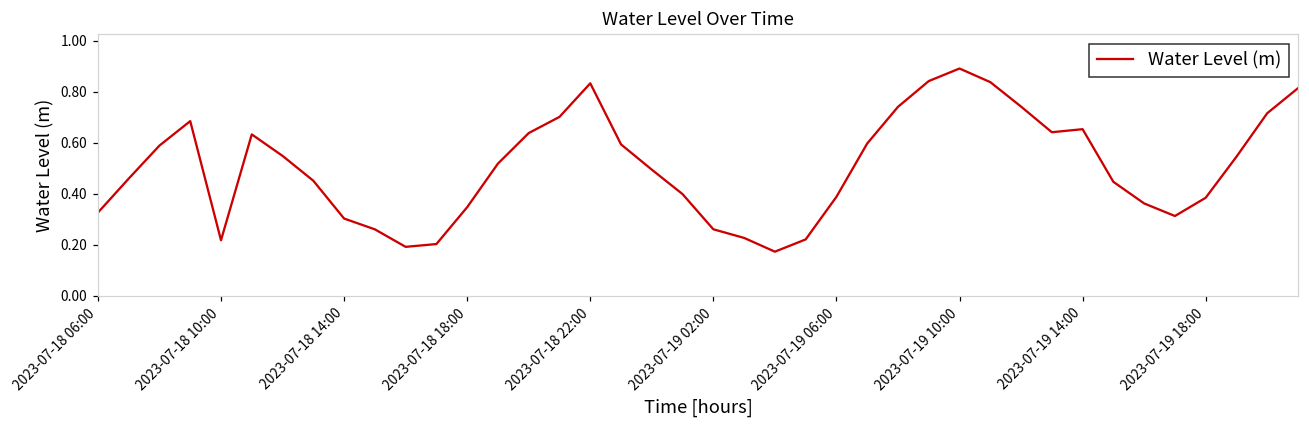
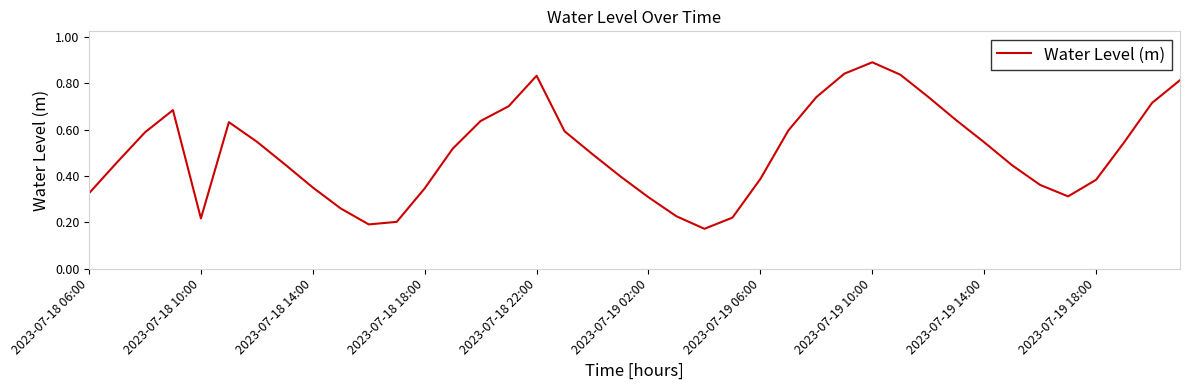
  {
    "2023-07-18 06:00": 0.33,
    "2023-07-18 10:00": 0.22,
-   "2023-07-18 14:00": 0.30,
+   "2023-07-18 14:00": 0.35,
    "2023-07-18 18:00": 0.35,
    "2023-07-18 22:00": 0.83,
-   "2023-07-19 02:00": 0.26,
+   "2023-07-19 02:00": 0.31,
    "2023-07-19 06:00": 0.39,
    "2023-07-19 10:00": 0.89,
-   "2023-07-19 14:00": 0.65,
+   "2023-07-19 14:00": 0.55,
    "2023-07-19 18:00": 0.38
  }
